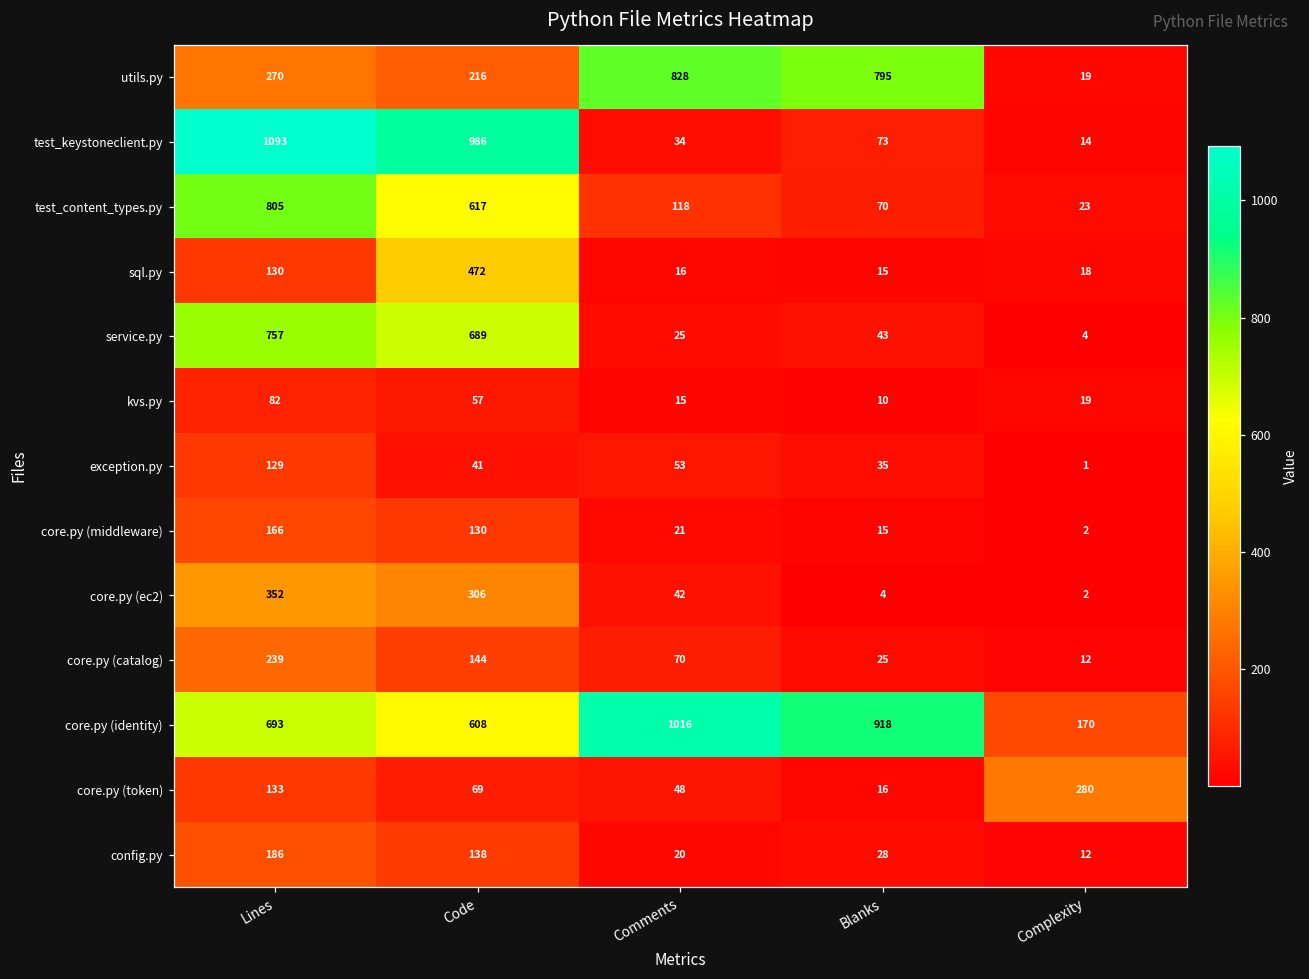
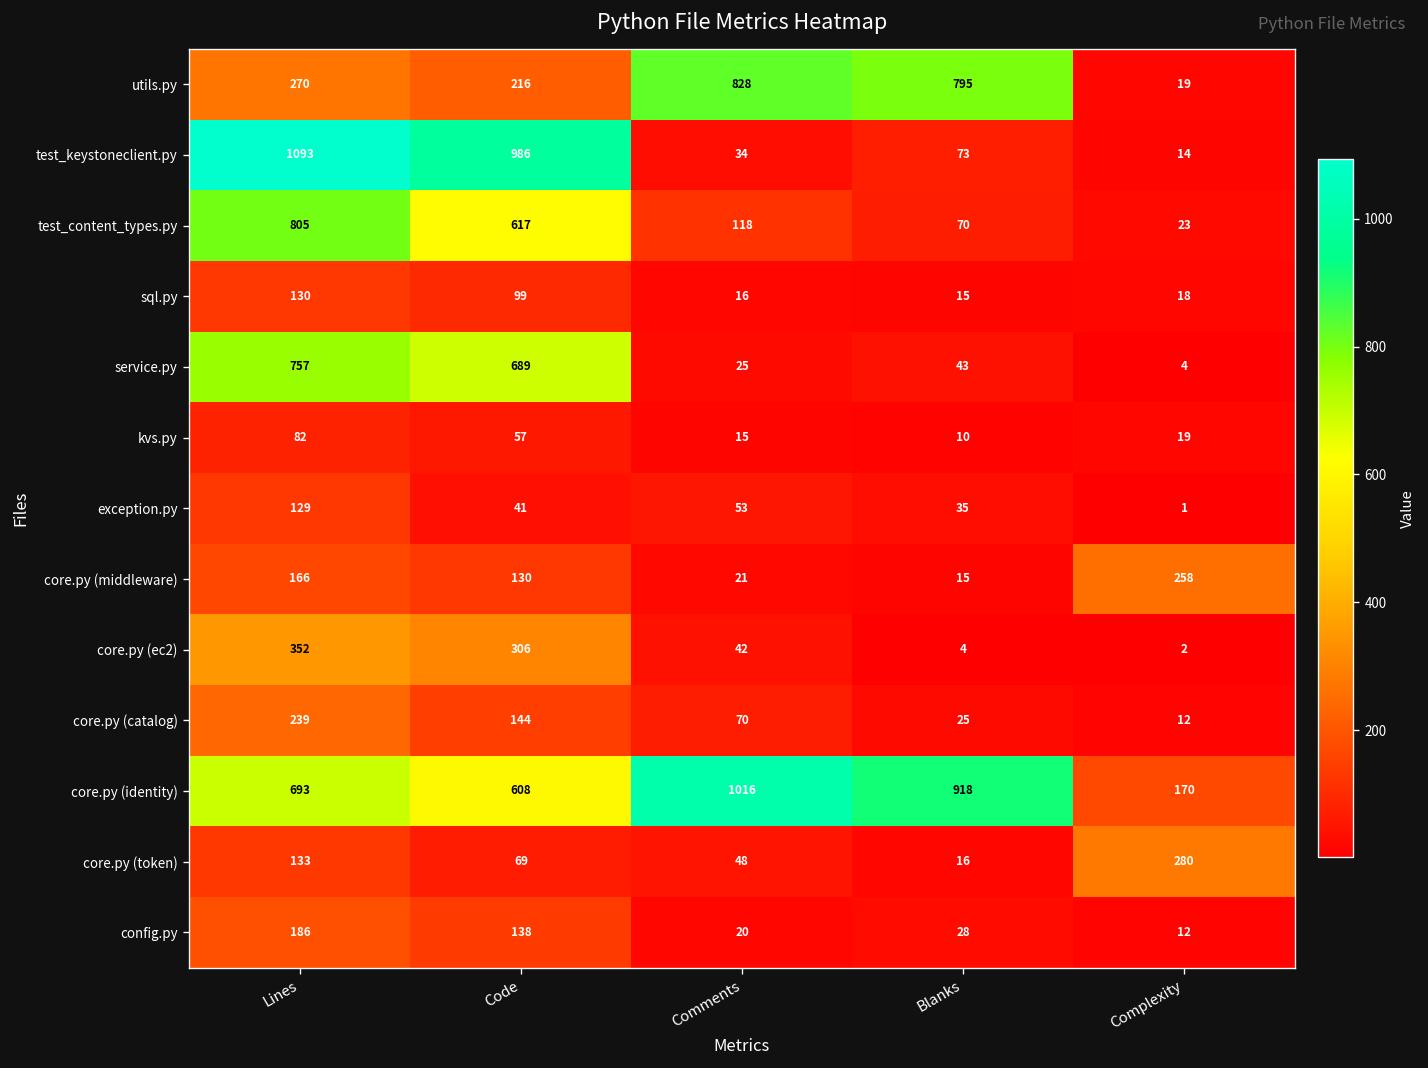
  {
    "utils.py": {
      "Lines": 270,
      "Code": 216,
      "Comments": 828,
      "Blanks": 795,
      "Complexity": 19
    },
    "test_keystoneclient.py": {
      "Lines": 1093,
      "Code": 986,
      "Comments": 34,
      "Blanks": 73,
      "Complexity": 14
    },
    "test_content_types.py": {
      "Lines": 805,
      "Code": 617,
      "Comments": 118,
      "Blanks": 70,
      "Complexity": 23
    },
    "sql.py": {
      "Lines": 130,
-     "Code": 472,
+     "Code": 99,
      "Comments": 16,
      "Blanks": 15,
      "Complexity": 18
    },
    "service.py": {
      "Lines": 757,
      "Code": 689,
      "Comments": 25,
      "Blanks": 43,
      "Complexity": 4
    },
    "kvs.py": {
      "Lines": 82,
      "Code": 57,
      "Comments": 15,
      "Blanks": 10,
      "Complexity": 19
    },
    "exception.py": {
      "Lines": 129,
      "Code": 41,
      "Comments": 53,
      "Blanks": 35,
      "Complexity": 1
    },
    "core.py (middleware)": {
      "Lines": 166,
      "Code": 130,
      "Comments": 21,
      "Blanks": 15,
-     "Complexity": 2
+     "Complexity": 258
    },
    "core.py (ec2)": {
      "Lines": 352,
      "Code": 306,
      "Comments": 42,
      "Blanks": 4,
      "Complexity": 2
    },
    "core.py (catalog)": {
      "Lines": 239,
      "Code": 144,
      "Comments": 70,
      "Blanks": 25,
      "Complexity": 12
    },
    "core.py (identity)": {
      "Lines": 693,
      "Code": 608,
      "Comments": 1016,
      "Blanks": 918,
      "Complexity": 170
    },
    "core.py (token)": {
      "Lines": 133,
      "Code": 69,
      "Comments": 48,
      "Blanks": 16,
      "Complexity": 280
    },
    "config.py": {
      "Lines": 186,
      "Code": 138,
      "Comments": 20,
      "Blanks": 28,
      "Complexity": 12
    }
  }
